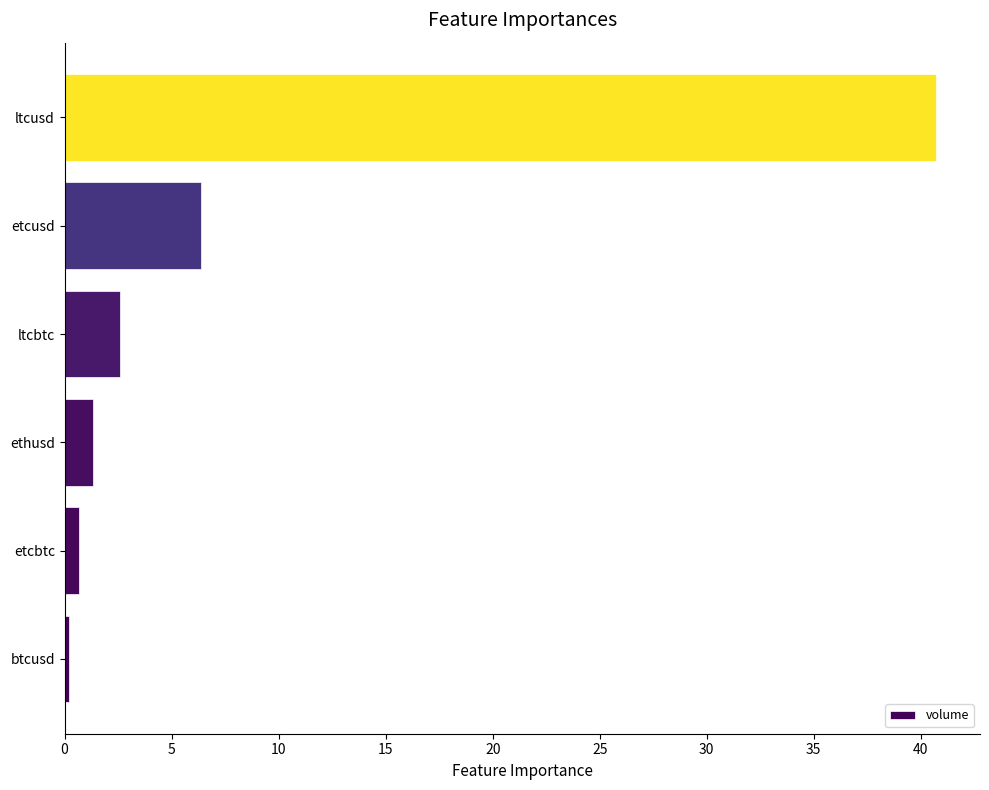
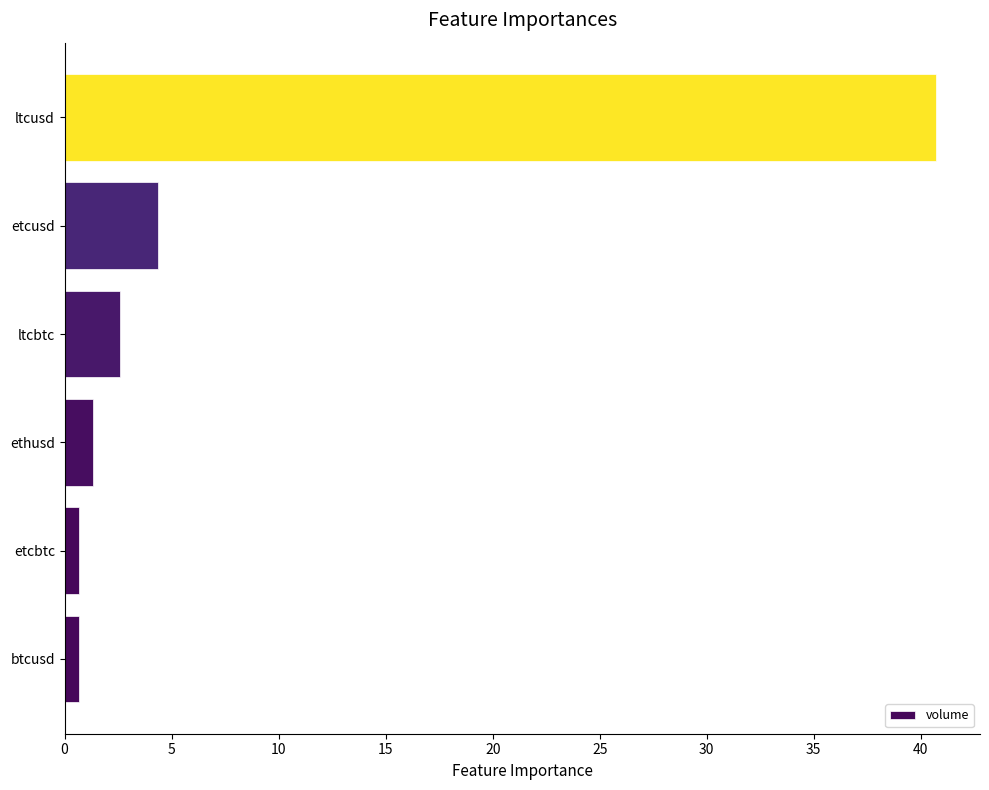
  {
    "ltcusd": 40.7,
-   "etcusd": 6.4,
+   "etcusd": 4.4,
    "ltcbtc": 2.6,
    "ethusd": 1.3,
    "etcbtc": 0.7,
-   "btcusd": 0.2
+   "btcusd": 0.7
  }
